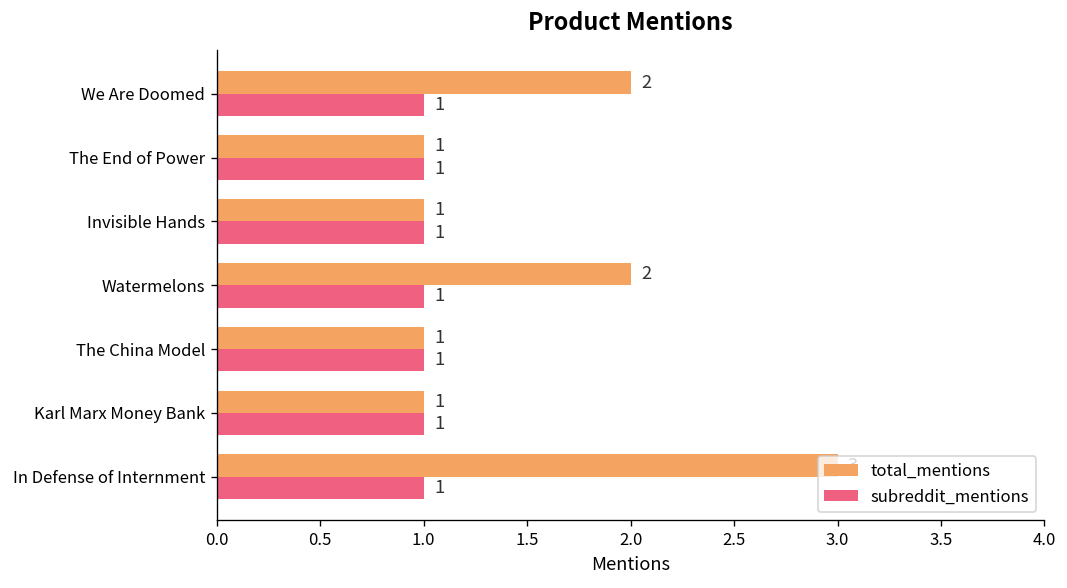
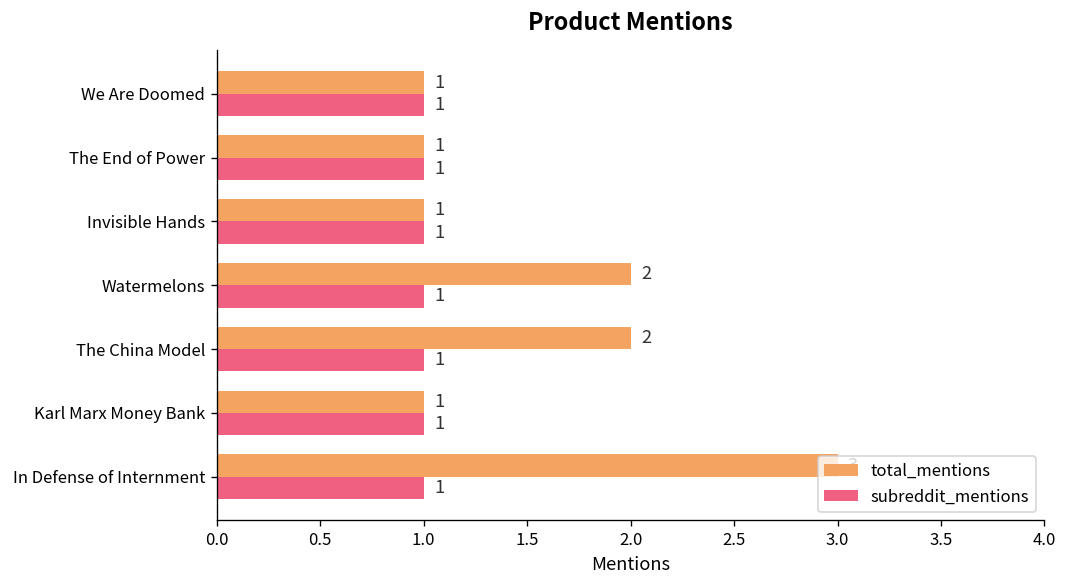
  {
    "total_mentions": {
-     "We Are Doomed": 2,
+     "We Are Doomed": 1,
      "The End of Power": 1,
      "Invisible Hands": 1,
      "Watermelons": 2,
-     "The China Model": 1,
+     "The China Model": 2,
      "Karl Marx Money Bank": 1
    },
    "subreddit_mentions": {
      "We Are Doomed": 1,
      "The End of Power": 1,
      "Invisible Hands": 1,
      "Watermelons": 1,
      "The China Model": 1,
      "Karl Marx Money Bank": 1,
      "In Defense of Internment": 1
    }
  }
